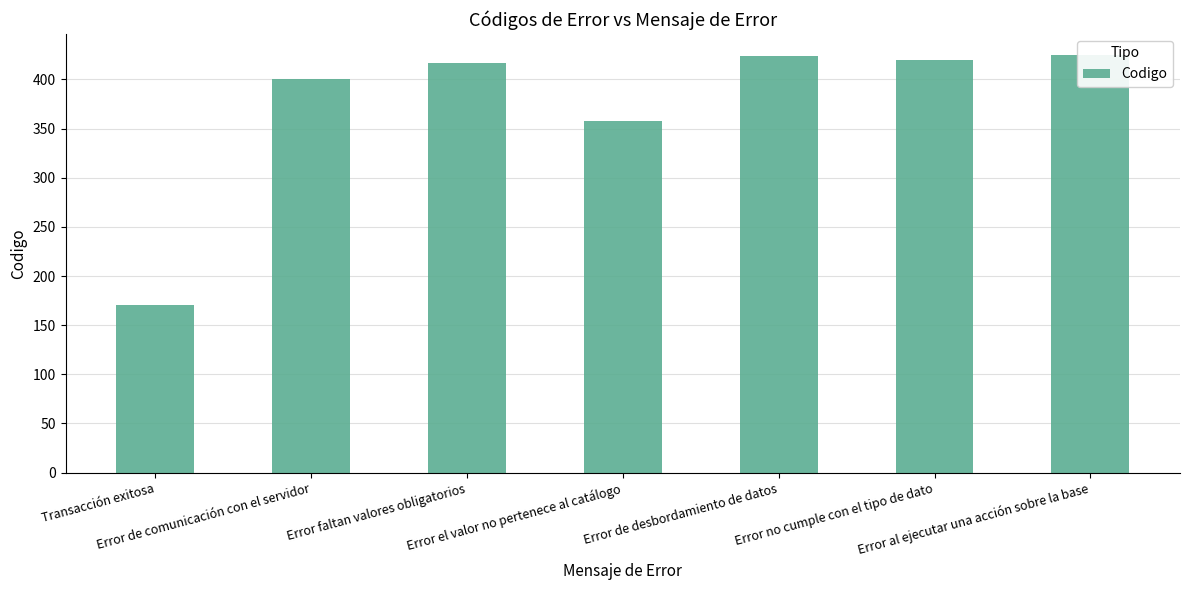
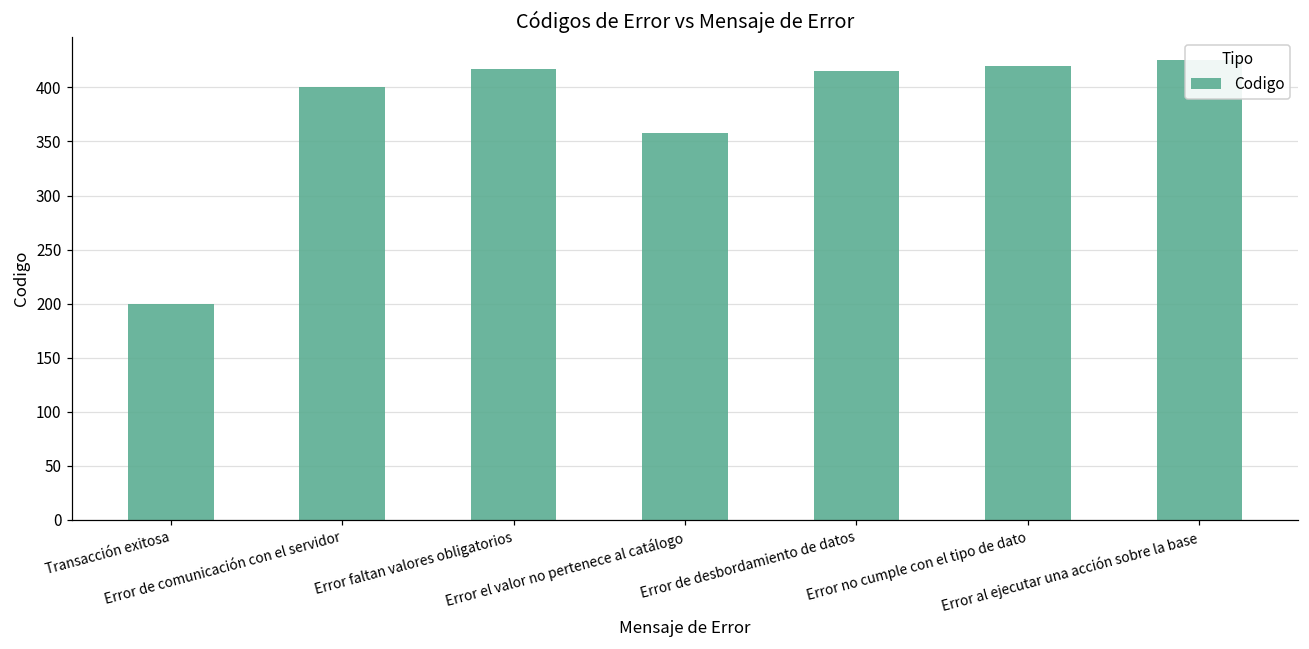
  {
-   "Transacción exitosa": 170,
+   "Transacción exitosa": 200,
    "Error de comunicación con el servidor": 400,
    "Error faltan valores obligatorios": 420,
    "Error el valor no pertenece al catálogo": 360,
-   "Error de desbordamiento de datos": 424,
+   "Error de desbordamiento de datos": 415,
    "Error no cumple con el tipo de dato": 420
  }
